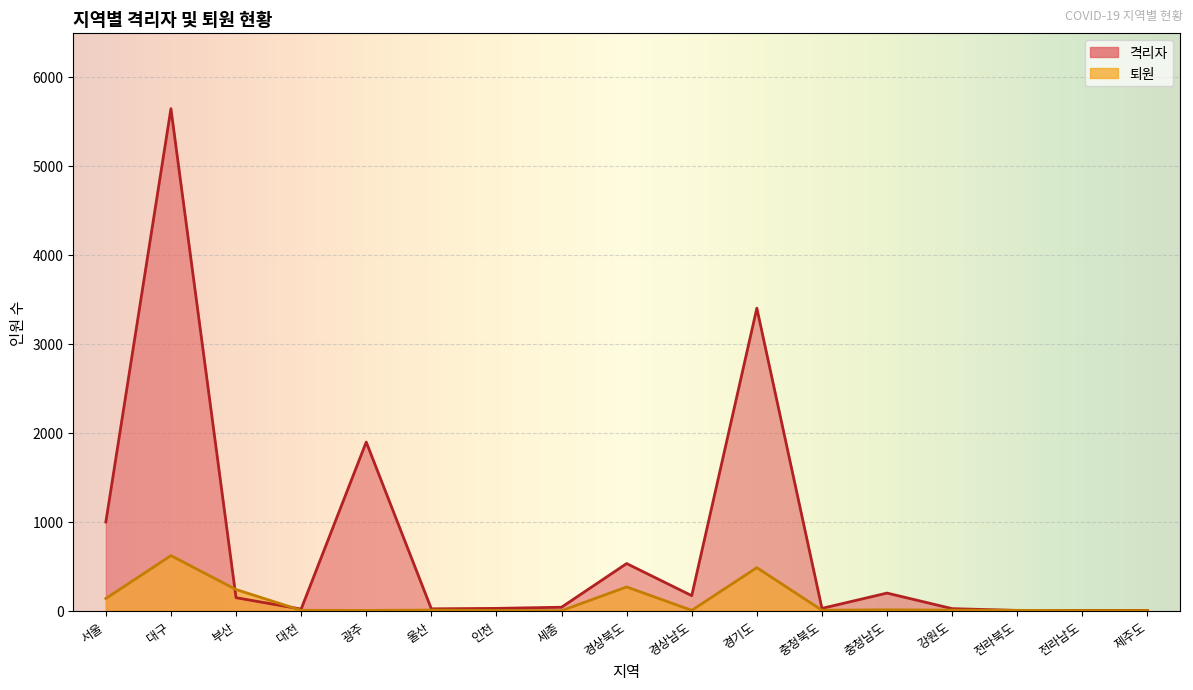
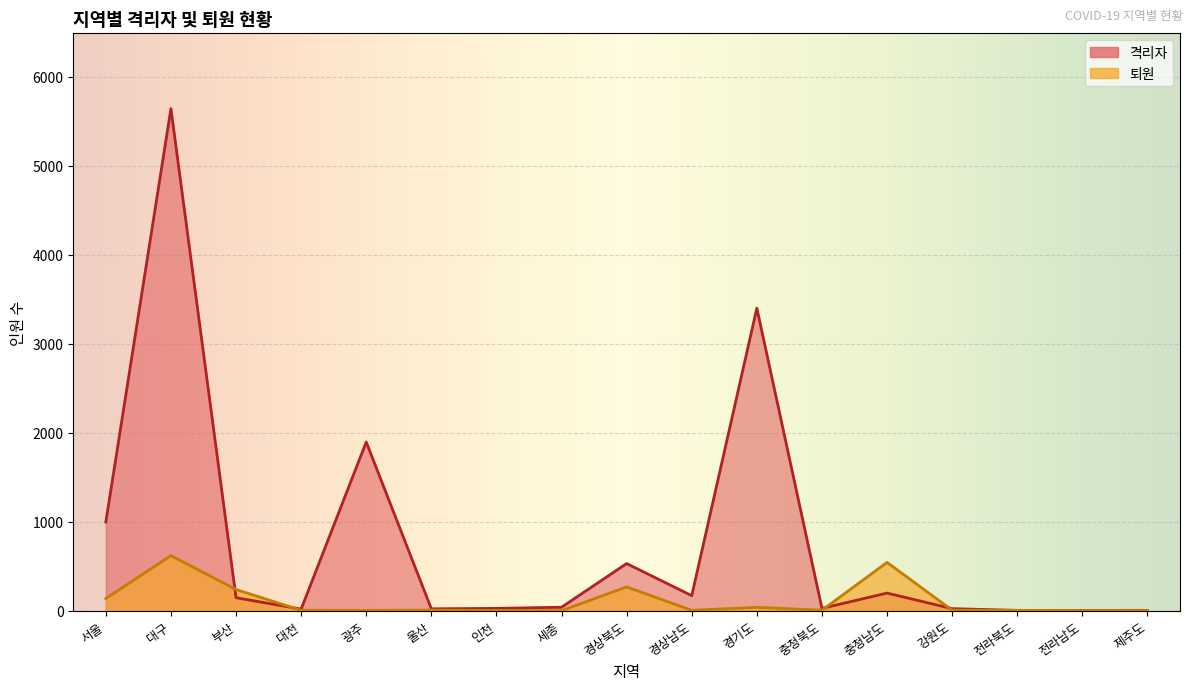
  {
    "격리자": {
      "서울": 1000,
      "대구": 5600,
      "부산": 100,
      "광주": 1900,
      "세종": 0,
      "경상북도": 500,
      "경상남도": 200,
      "경기도": 3400,
      "충청남도": 200
    },
    "퇴원": {
      "서울": 100,
      "대구": 600,
      "부산": 200,
      "광주": 0,
      "세종": 0,
      "경상북도": 300,
      "경상남도": 0,
-     "경기도": 500,
-     "충청남도": 0
+     "경기도": 0,
+     "충청남도": 500
    }
  }
